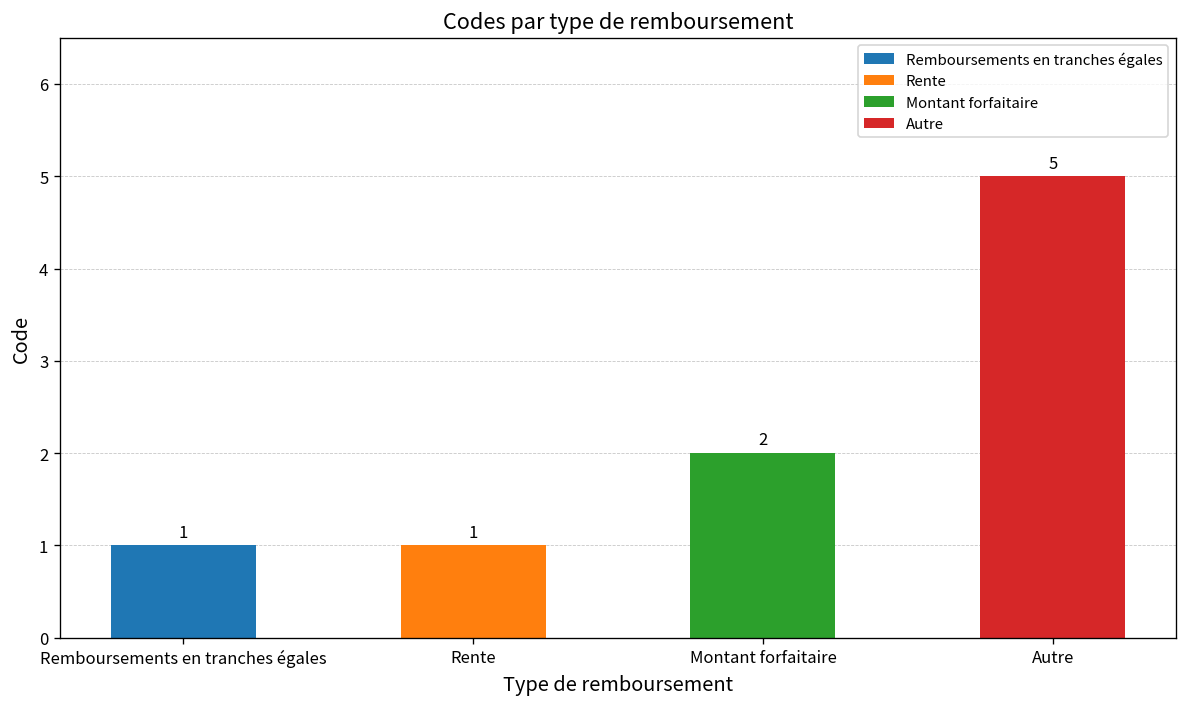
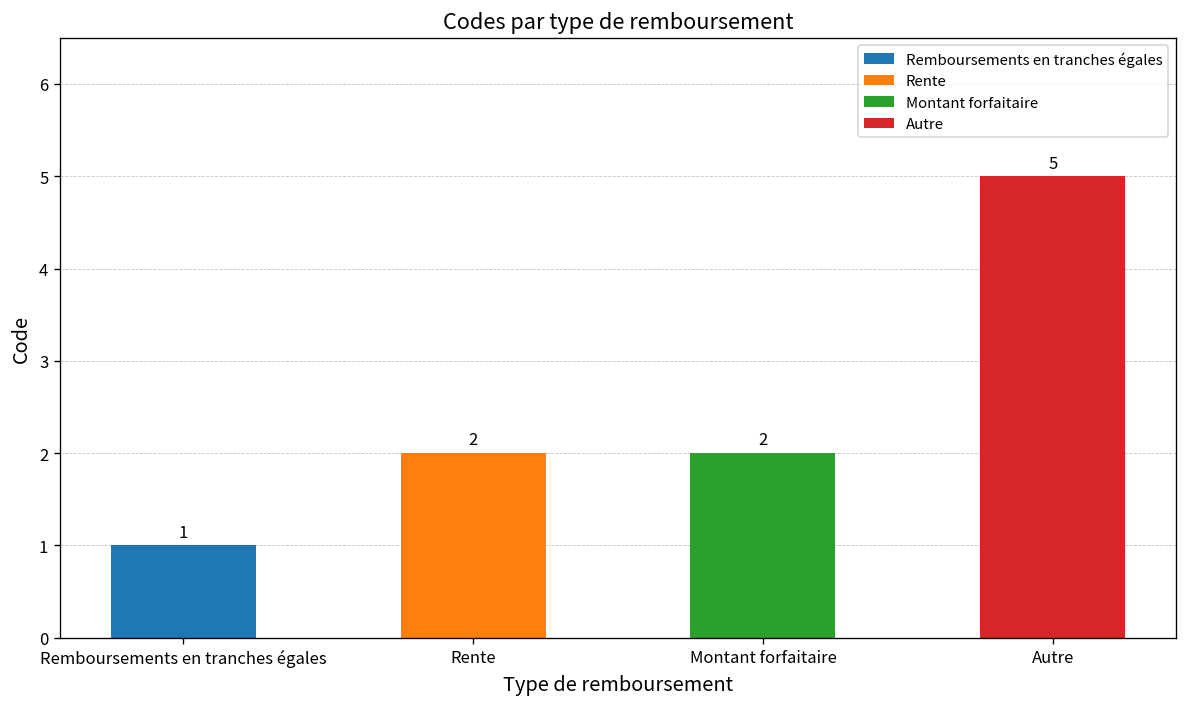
  {
    "Remboursements en tranches égales": 1,
-   "Rente": 1,
+   "Rente": 2,
    "Montant forfaitaire": 2,
    "Autre": 5
  }
